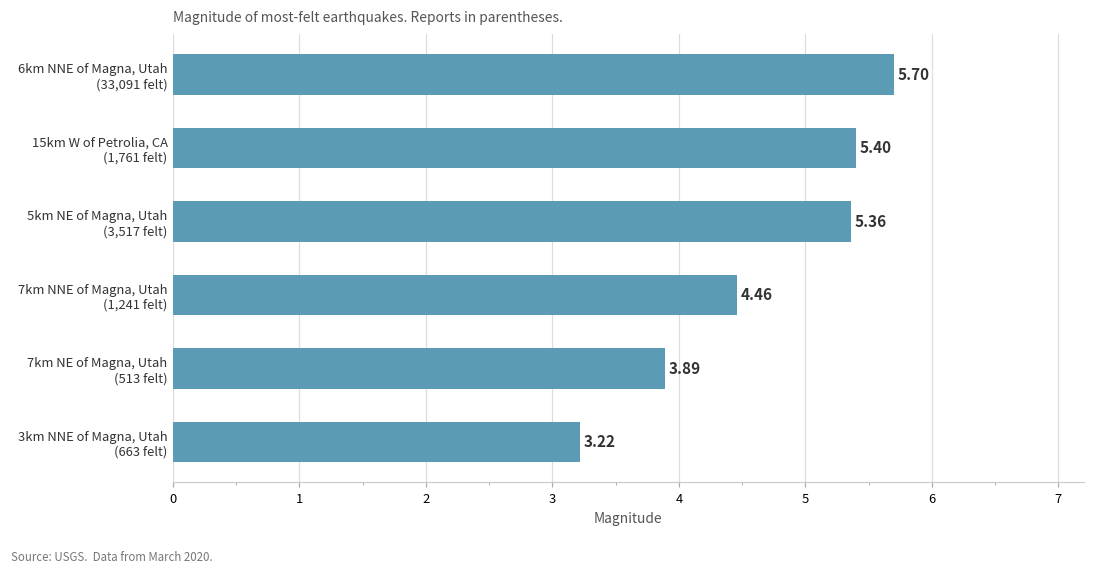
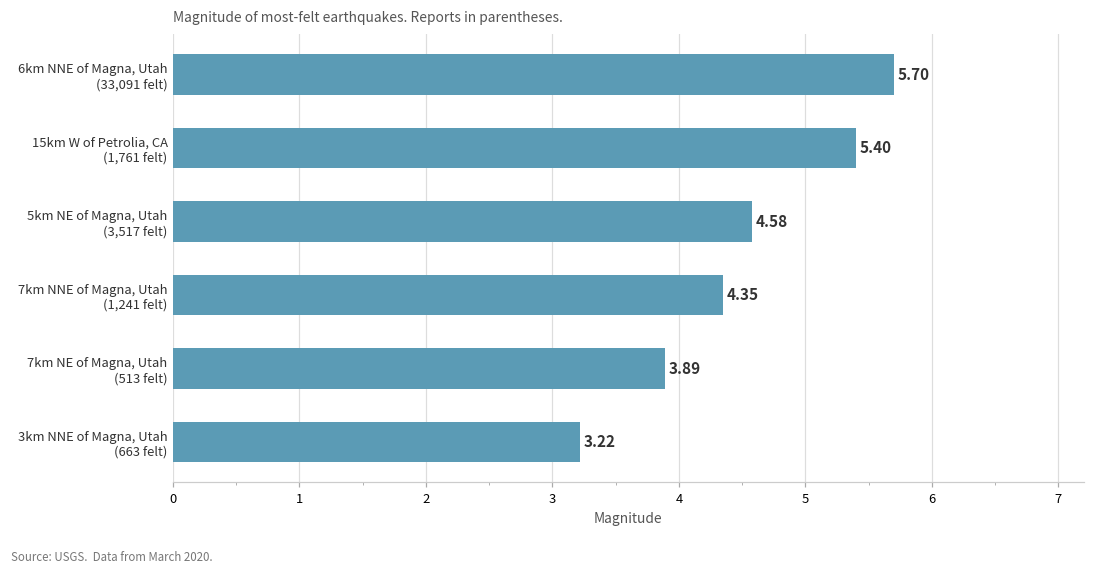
  {
    "6km NNE of Magna, Utah (33,091 felt)": 5.70,
    "15km W of Petrolia, CA (1,761 felt)": 5.40,
-   "5km NE of Magna, Utah (3,517 felt)": 5.36,
-   "7km NNE of Magna, Utah (1,241 felt)": 4.46,
+   "5km NE of Magna, Utah (3,517 felt)": 4.58,
+   "7km NNE of Magna, Utah (1,241 felt)": 4.35,
    "7km NE of Magna, Utah (513 felt)": 3.89,
    "3km NNE of Magna, Utah (663 felt)": 3.22
  }
